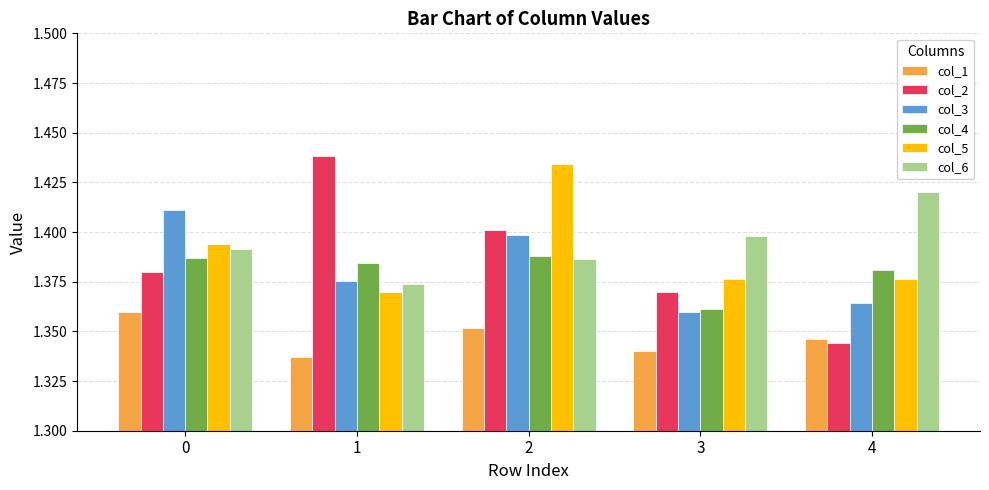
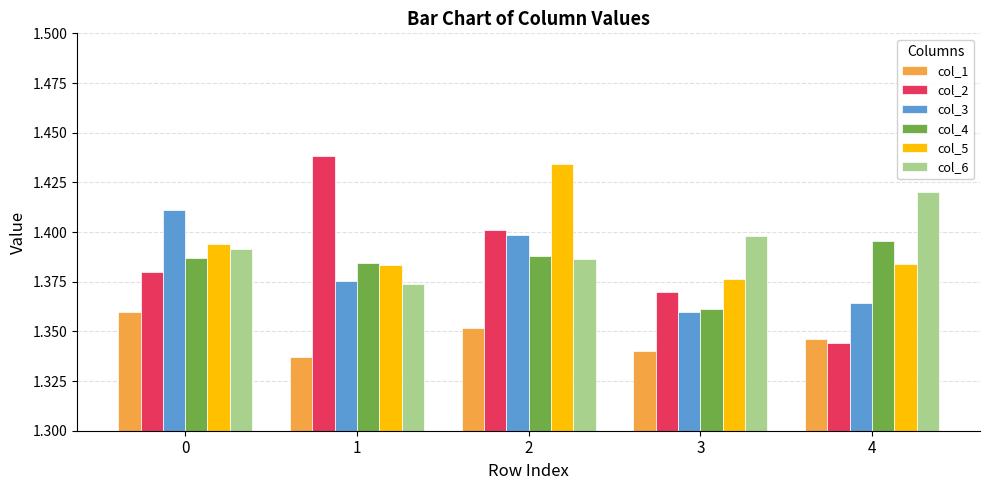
  {
    "col_1": {
      "0": 1.360,
      "1": 1.337,
      "2": 1.352,
      "3": 1.340,
      "4": 1.346
    },
    "col_2": {
      "0": 1.380,
      "1": 1.438,
      "2": 1.401,
      "3": 1.370,
      "4": 1.344
    },
    "col_3": {
      "0": 1.411,
      "1": 1.376,
      "2": 1.399,
      "3": 1.360,
      "4": 1.364
    },
    "col_4": {
      "0": 1.387,
      "1": 1.385,
      "2": 1.388,
      "3": 1.361,
-     "4": 1.381
+     "4": 1.395
    },
    "col_5": {
      "0": 1.394,
-     "1": 1.370,
+     "1": 1.383,
      "2": 1.434,
      "3": 1.377,
-     "4": 1.376
+     "4": 1.384
    },
    "col_6": {
      "0": 1.391,
      "1": 1.374,
      "2": 1.386,
      "3": 1.398,
      "4": 1.420
    }
  }
